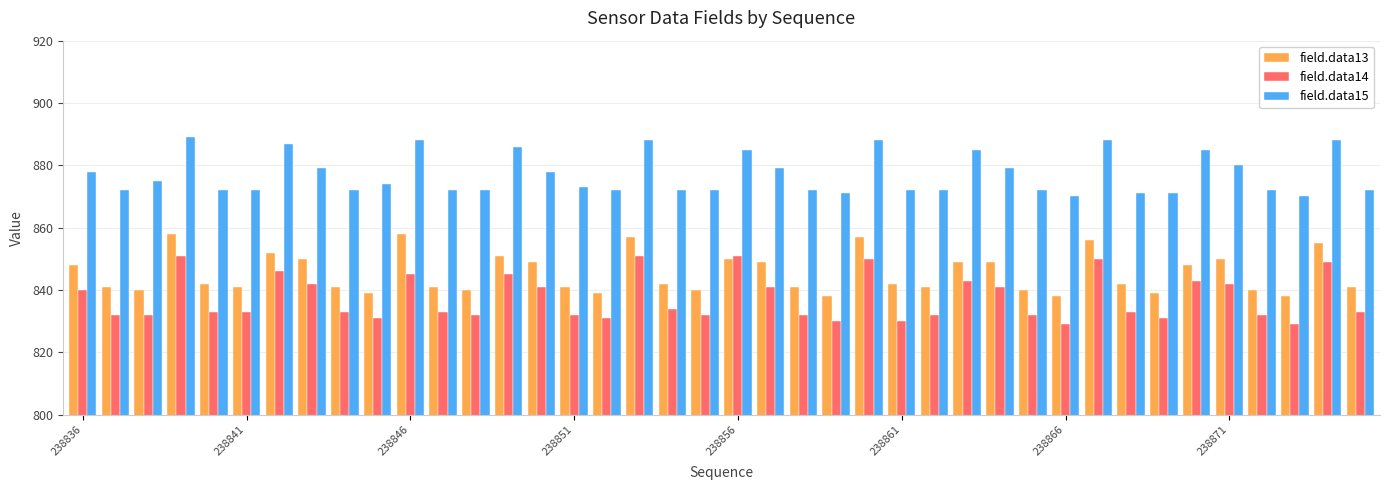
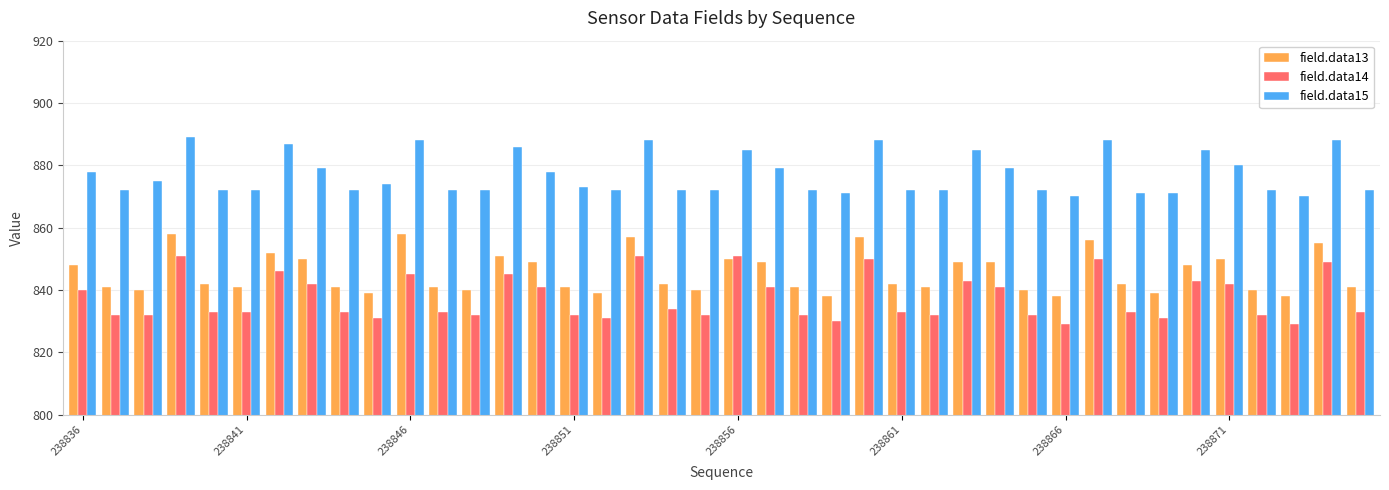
  {
    "field.data14": {
      "238836": 840,
      "238841": 833,
      "238846": 845,
      "238851": 832,
      "238856": 851,
-     "238861": 830,
+     "238861": 833,
      "238866": 829,
      "238871": 842
    }
  }
